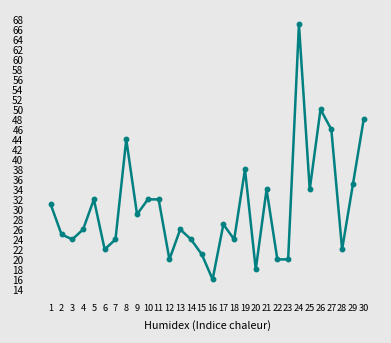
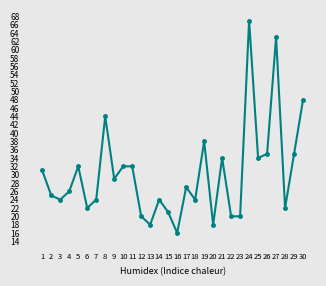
  {
    "1": 31,
    "2": 25,
    "3": 24,
    "4": 26,
    "5": 32,
    "6": 22,
    "7": 24,
    "8": 44,
    "9": 29,
    "10": 32,
    "11": 32,
    "12": 20,
-   "13": 26,
+   "13": 18,
    "14": 24,
    "15": 21,
    "16": 16,
    "17": 27,
    "18": 24,
    "19": 38,
    "20": 18,
    "21": 34,
    "22": 20,
    "23": 20,
    "24": 67,
    "25": 34,
-   "26": 50,
-   "27": 46,
+   "26": 35,
+   "27": 63,
    "28": 22,
    "29": 35,
    "30": 48
  }
